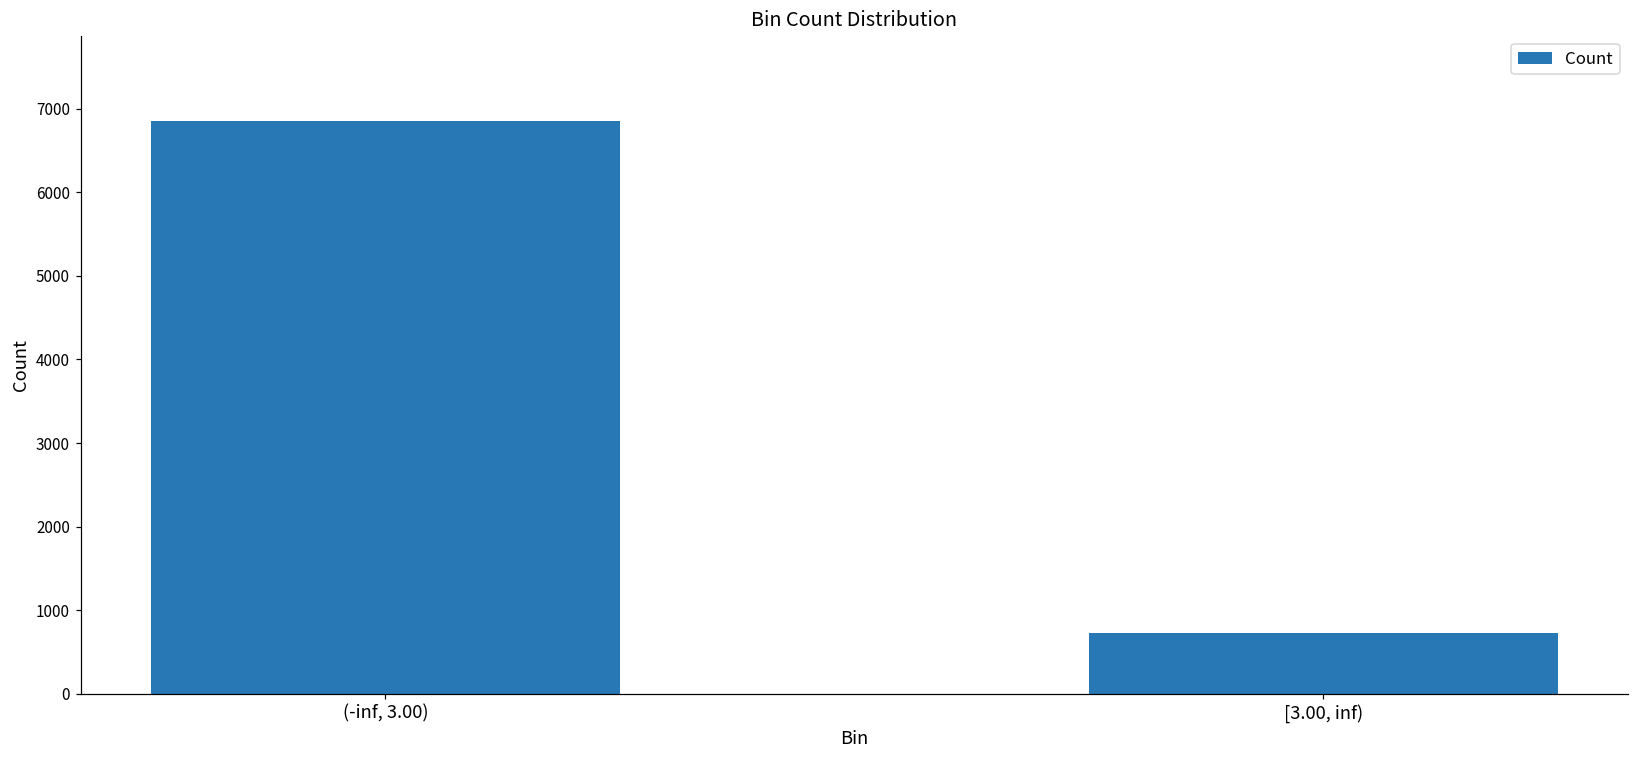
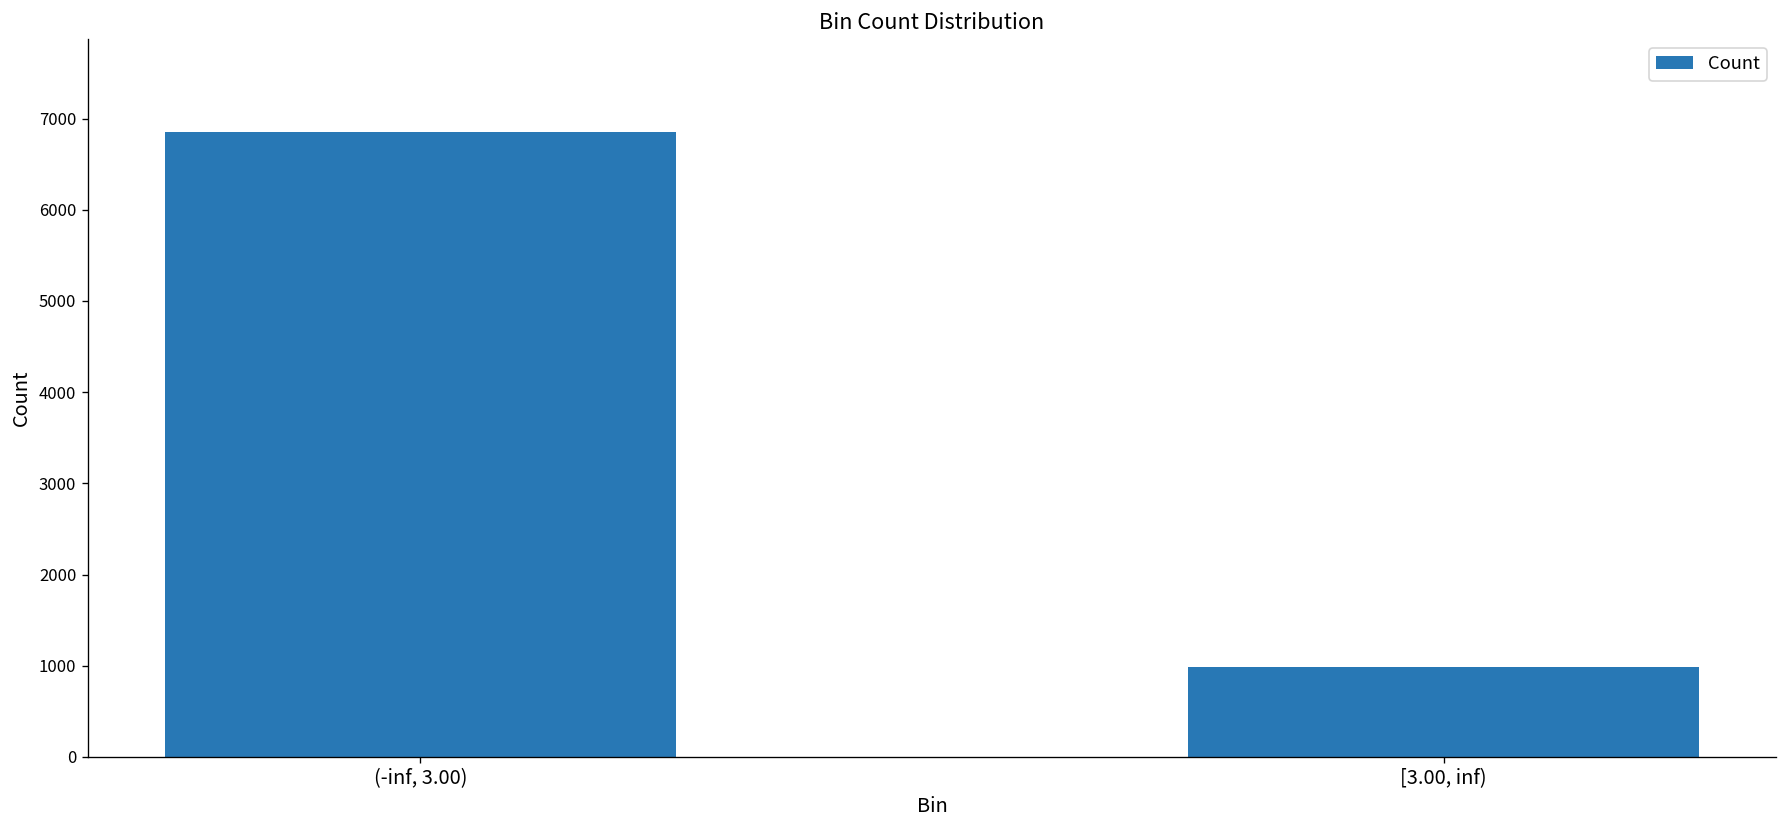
  {
    "(-inf, 3.00)": 6800,
-   "[3.00, inf)": 700
+   "[3.00, inf)": 1000
  }
